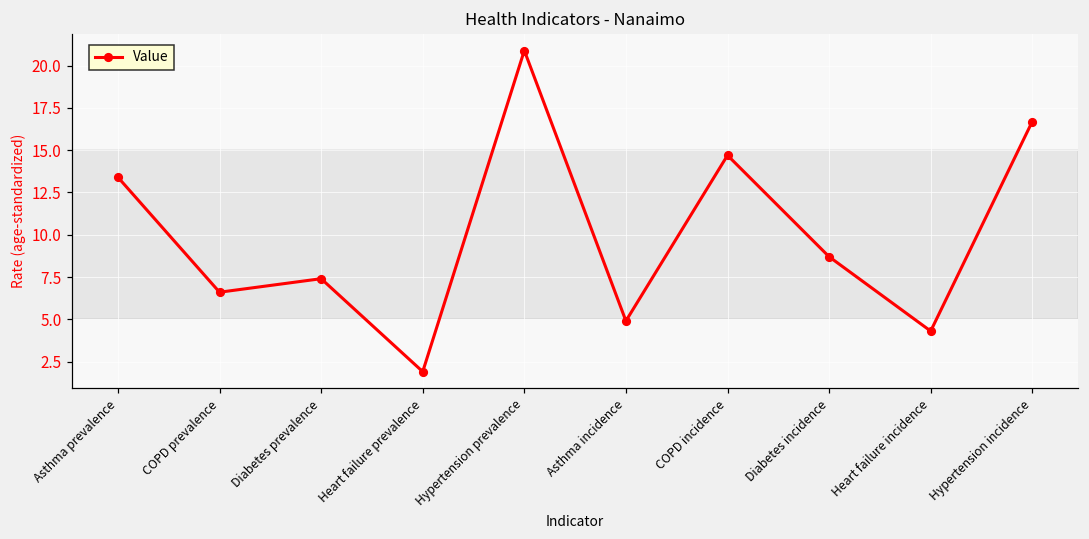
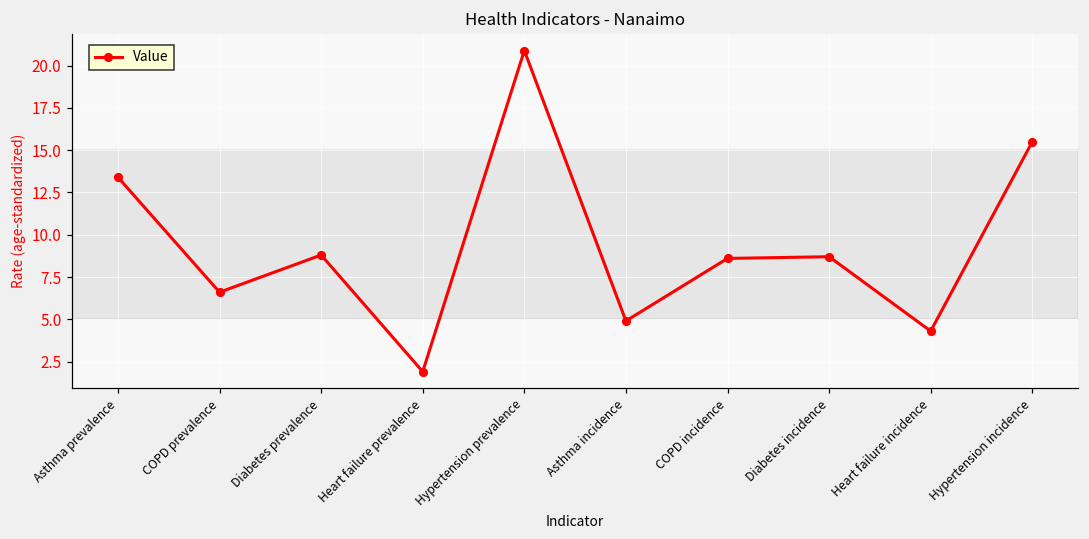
  {
    "Asthma prevalence": 13.4,
    "COPD prevalence": 6.6,
-   "Diabetes prevalence": 7.4,
+   "Diabetes prevalence": 8.8,
    "Heart failure prevalence": 1.9,
    "Hypertension prevalence": 20.9,
    "Asthma incidence": 4.9,
-   "COPD incidence": 14.7,
+   "COPD incidence": 8.6,
    "Diabetes incidence": 8.7,
    "Heart failure incidence": 4.3,
-   "Hypertension incidence": 16.7
+   "Hypertension incidence": 15.5
  }
